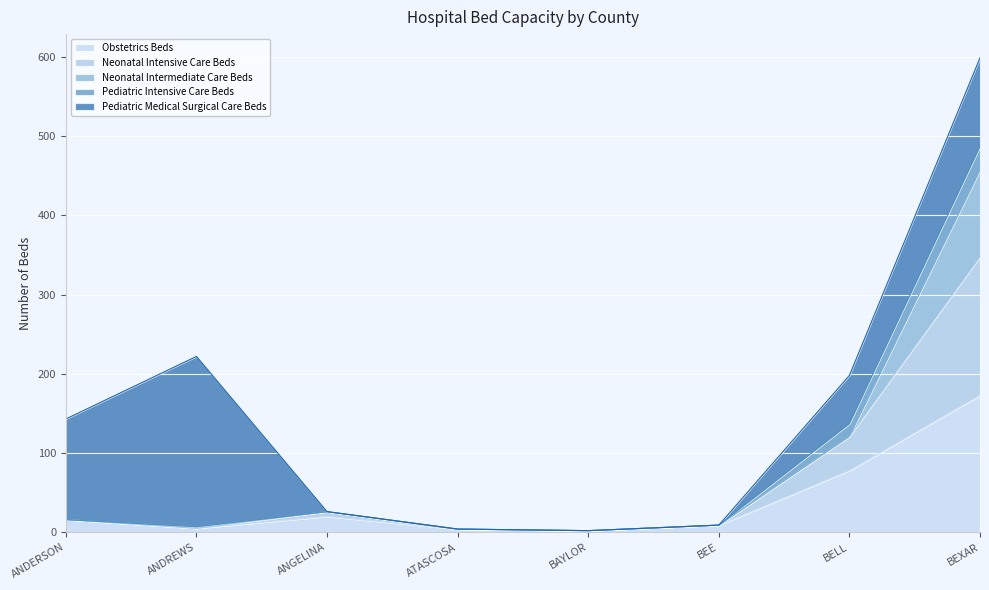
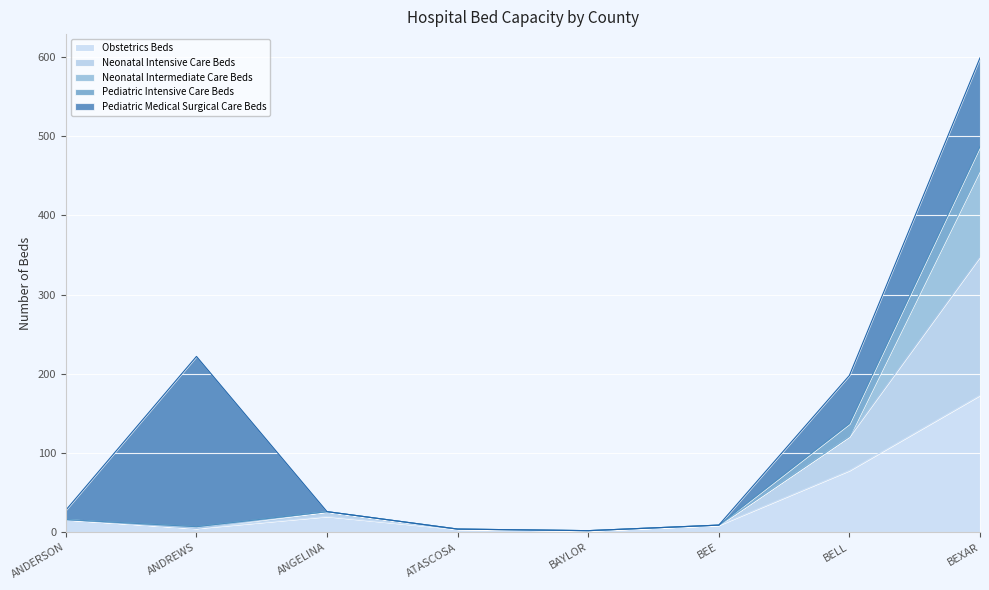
  {
    "Pediatric Medical Surgical Care Beds": {
-     "ANDERSON": 130,
+     "ANDERSON": 10,
      "ANDREWS": 220,
      "BELL": 60,
      "BEXAR": 110
    }
  }
